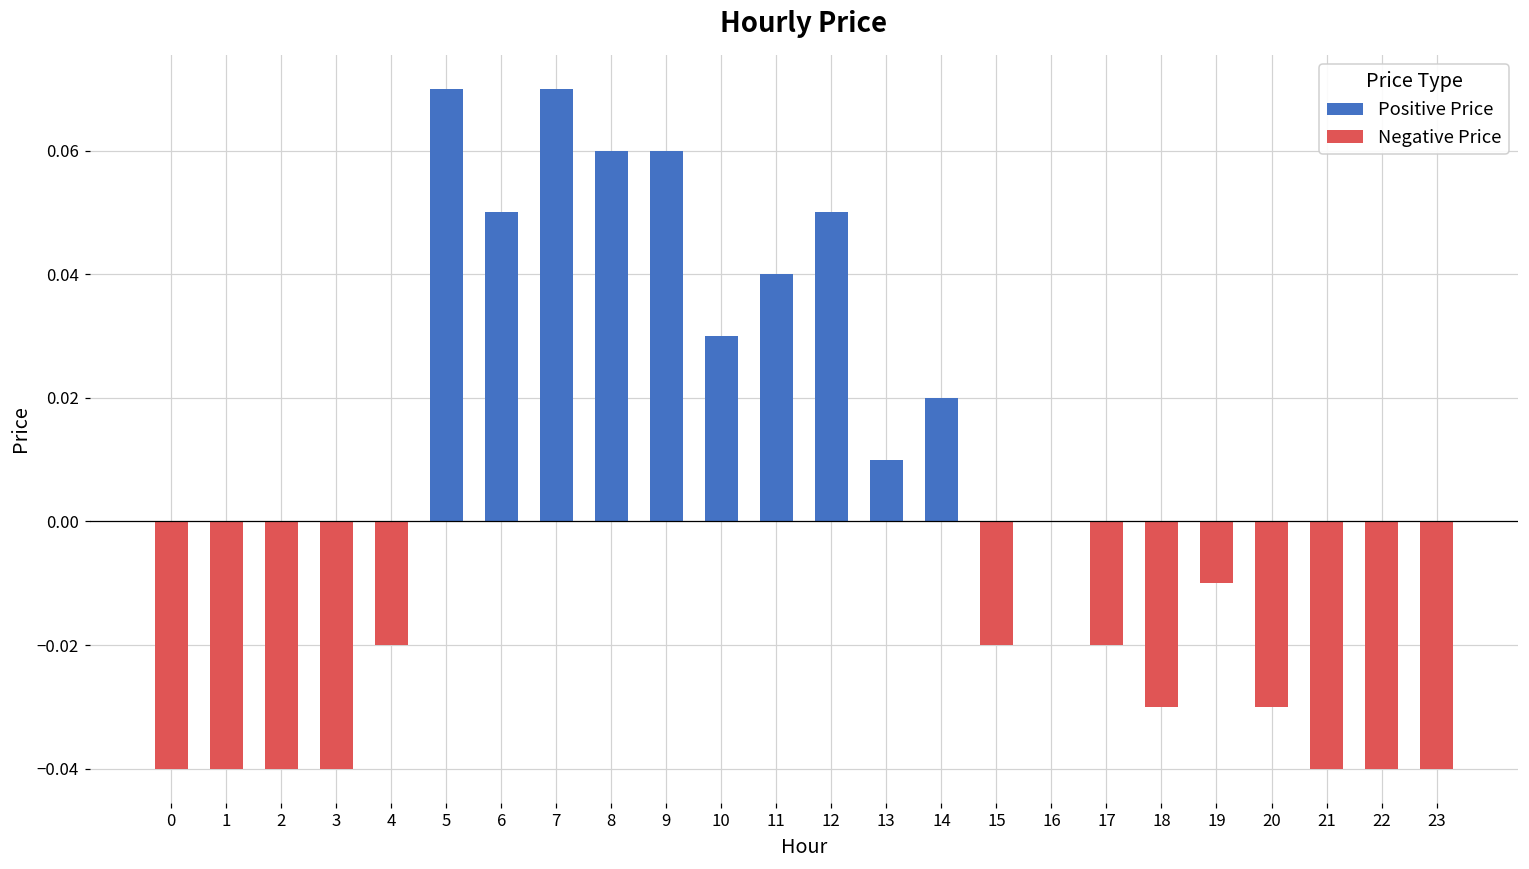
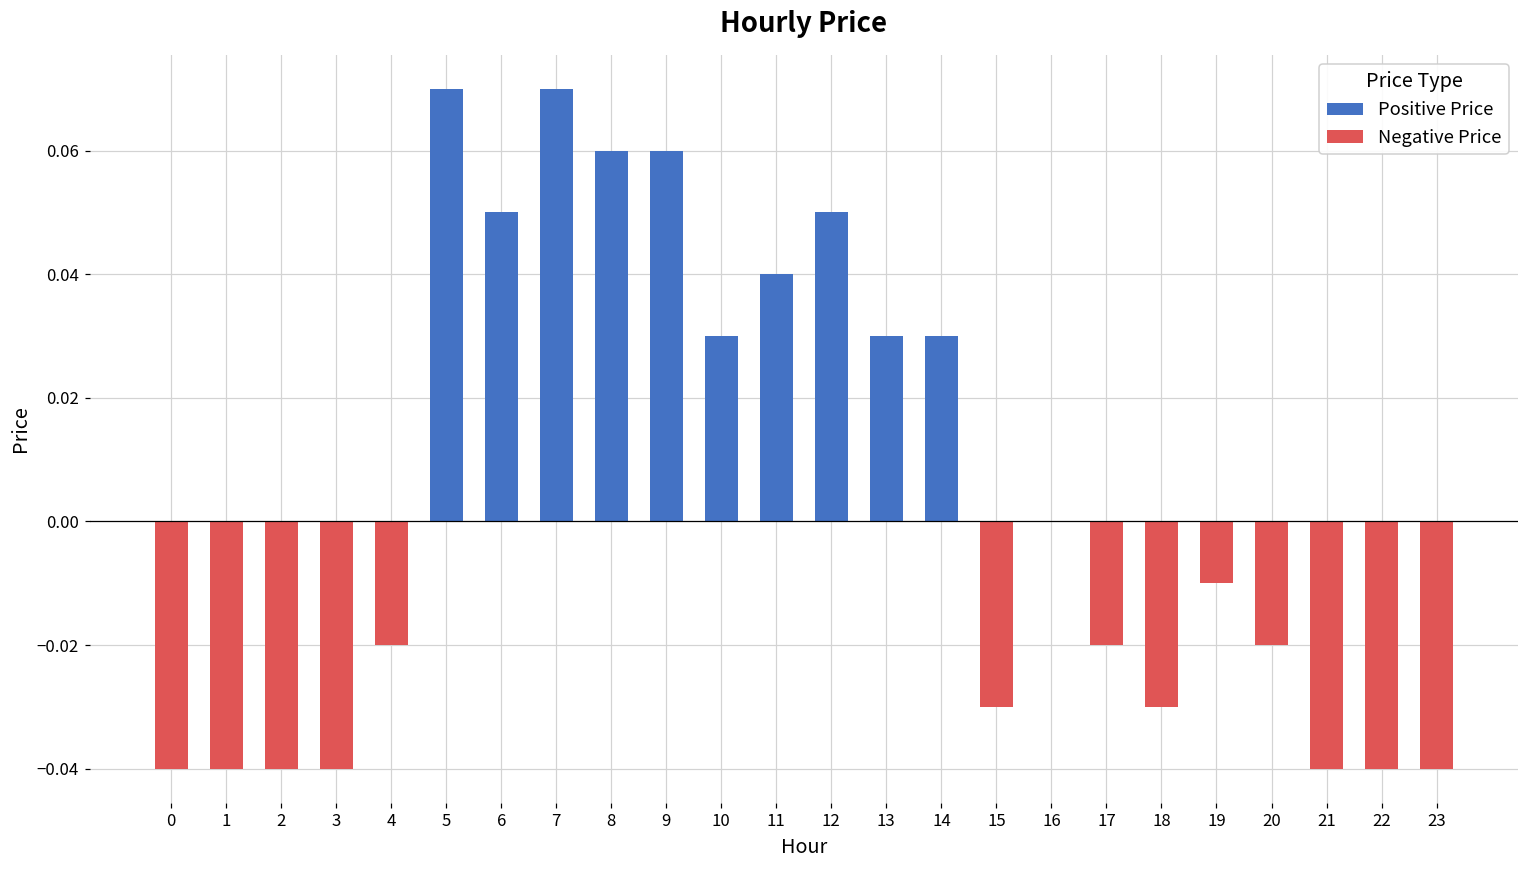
  {
    "Positive Price": {
      "0": 0.00,
      "1": 0.00,
      "2": 0.00,
      "3": 0.00,
      "4": 0.00,
      "5": 0.07,
      "6": 0.05,
      "7": 0.07,
      "8": 0.06,
      "9": 0.06,
      "10": 0.03,
      "11": 0.04,
      "12": 0.05,
-     "13": 0.01,
-     "14": 0.02,
+     "13": 0.03,
+     "14": 0.03,
      "15": 0.00,
      "16": 0.00,
      "17": 0.00,
      "18": 0.00,
      "19": 0.00,
      "20": 0.00,
      "21": 0.00,
      "22": 0.00,
      "23": 0.00
    },
    "Negative Price": {
      "0": -0.04,
      "1": -0.04,
      "2": -0.04,
      "3": -0.04,
      "4": -0.02,
      "5": 0.00,
      "6": 0.00,
      "7": 0.00,
      "8": 0.00,
      "9": 0.00,
      "10": 0.00,
      "11": 0.00,
      "12": 0.00,
      "13": 0.00,
      "14": 0.00,
-     "15": -0.02,
+     "15": -0.03,
      "16": 0.00,
      "17": -0.02,
      "18": -0.03,
      "19": -0.01,
-     "20": -0.03,
+     "20": -0.02,
      "21": -0.04,
      "22": -0.04,
      "23": -0.04
    }
  }
